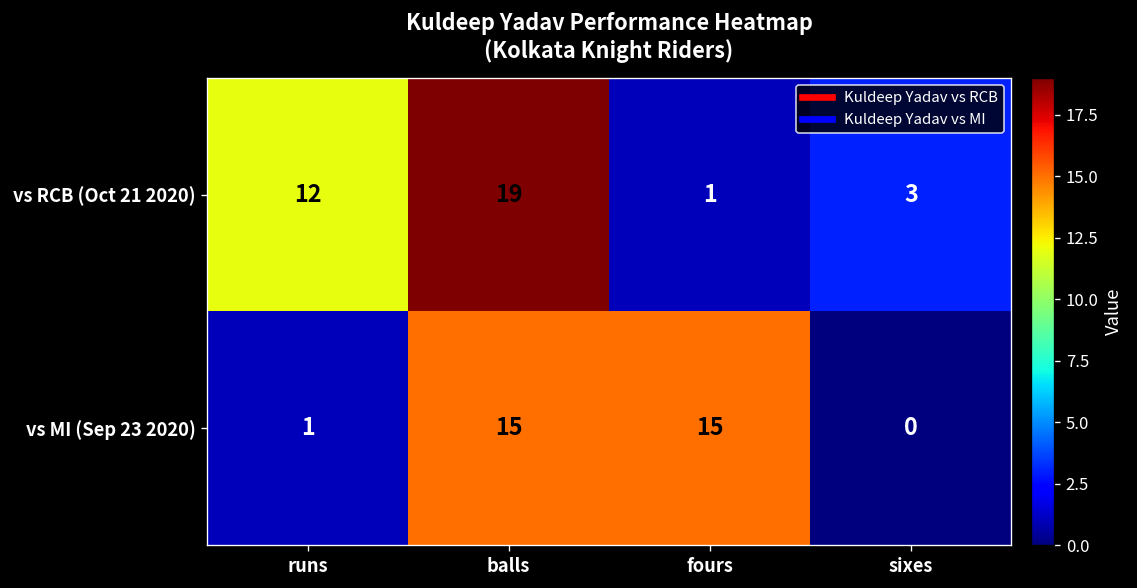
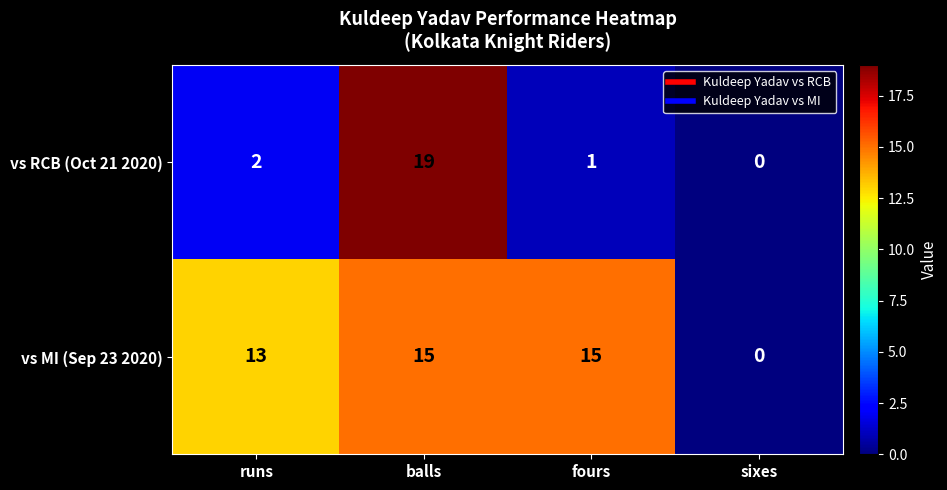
  {
    "vs RCB (Oct 21 2020)": {
-     "runs": 12,
+     "runs": 2,
      "balls": 19,
      "fours": 1,
-     "sixes": 3
+     "sixes": 0
    },
    "vs MI (Sep 23 2020)": {
-     "runs": 1,
+     "runs": 13,
      "balls": 15,
      "fours": 15,
      "sixes": 0
    }
  }
